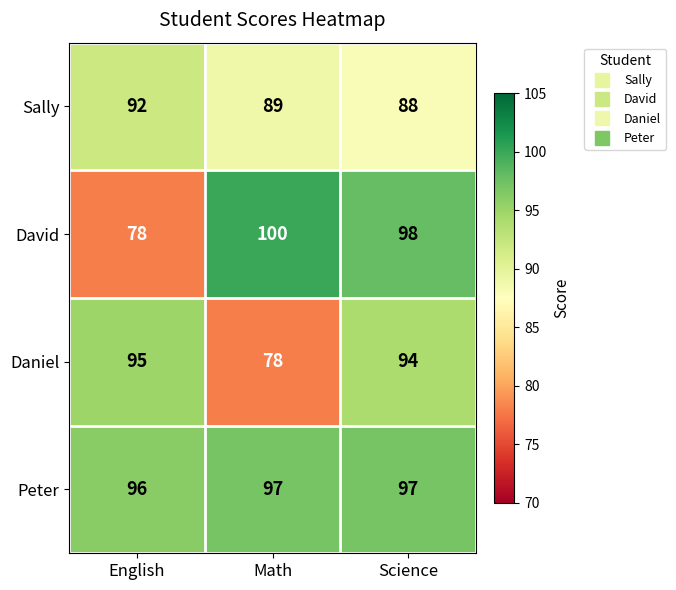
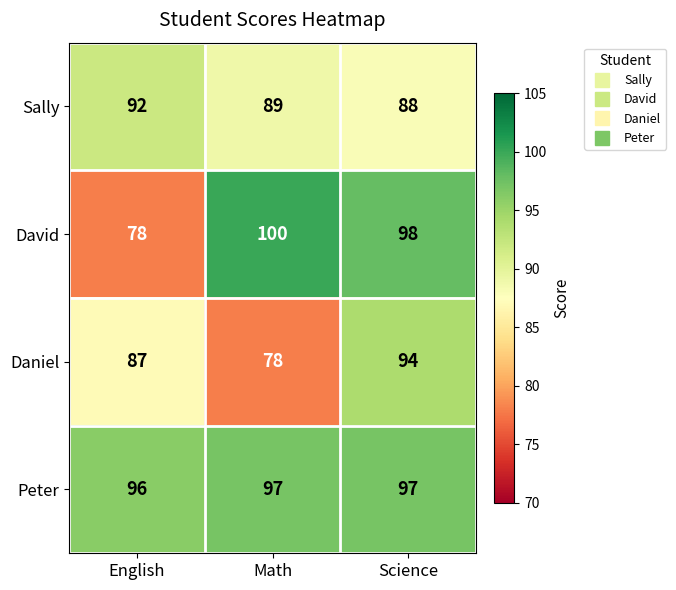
  {
    "Sally": {
      "English": 92,
      "Math": 89,
      "Science": 88
    },
    "David": {
      "English": 78,
      "Math": 100,
      "Science": 98
    },
    "Daniel": {
-     "English": 95,
+     "English": 87,
      "Math": 78,
      "Science": 94
    },
    "Peter": {
      "English": 96,
      "Math": 97,
      "Science": 97
    }
  }
